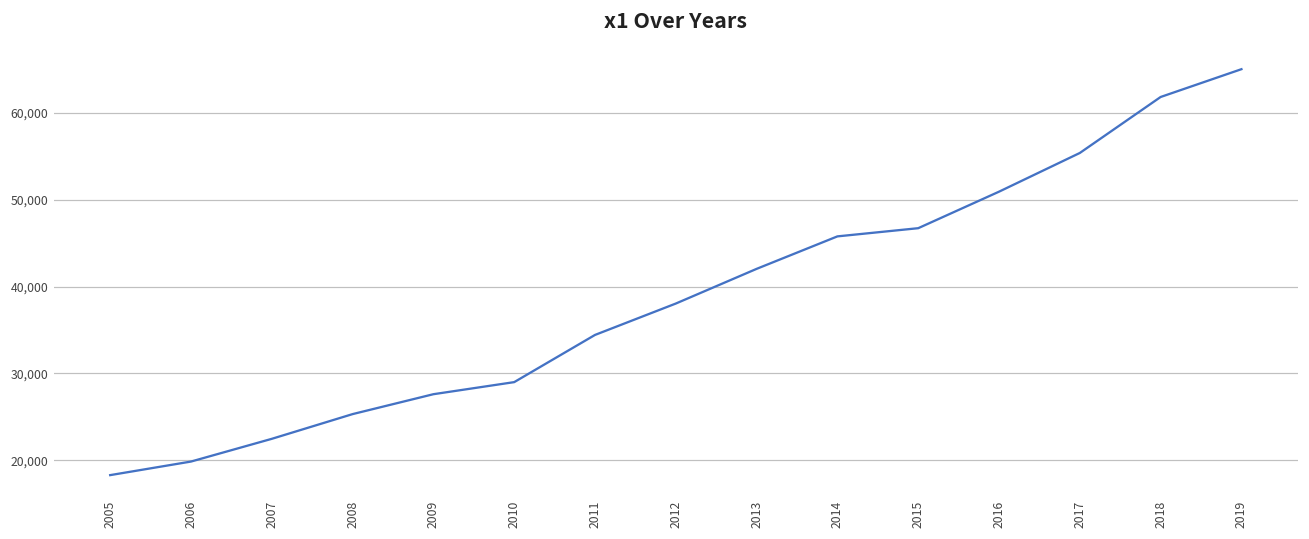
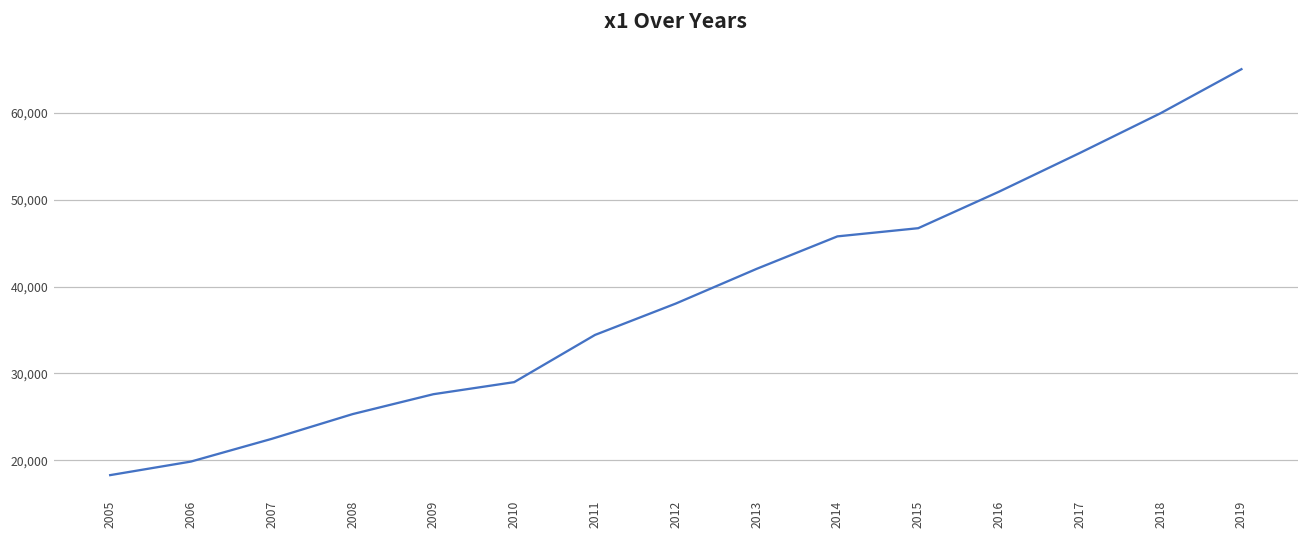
  {
    "2005": "18,000",
    "2006": "20,000",
    "2007": "22,000",
    "2008": "25,000",
    "2009": "28,000",
    "2010": "29,000",
    "2011": "34,000",
    "2012": "38,000",
    "2013": "42,000",
    "2014": "46,000",
    "2015": "47,000",
    "2016": "51,000",
    "2017": "55,000",
-   "2018": "62,000",
+   "2018": "60,000",
    "2019": "65,000"
  }
